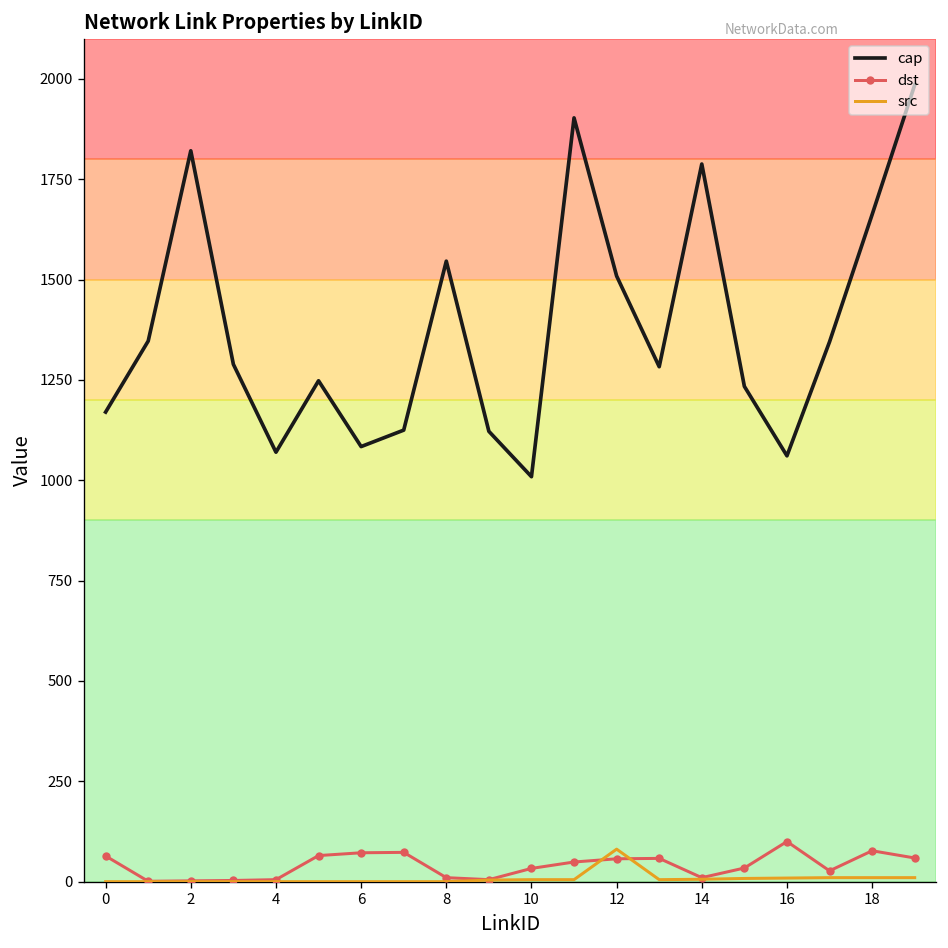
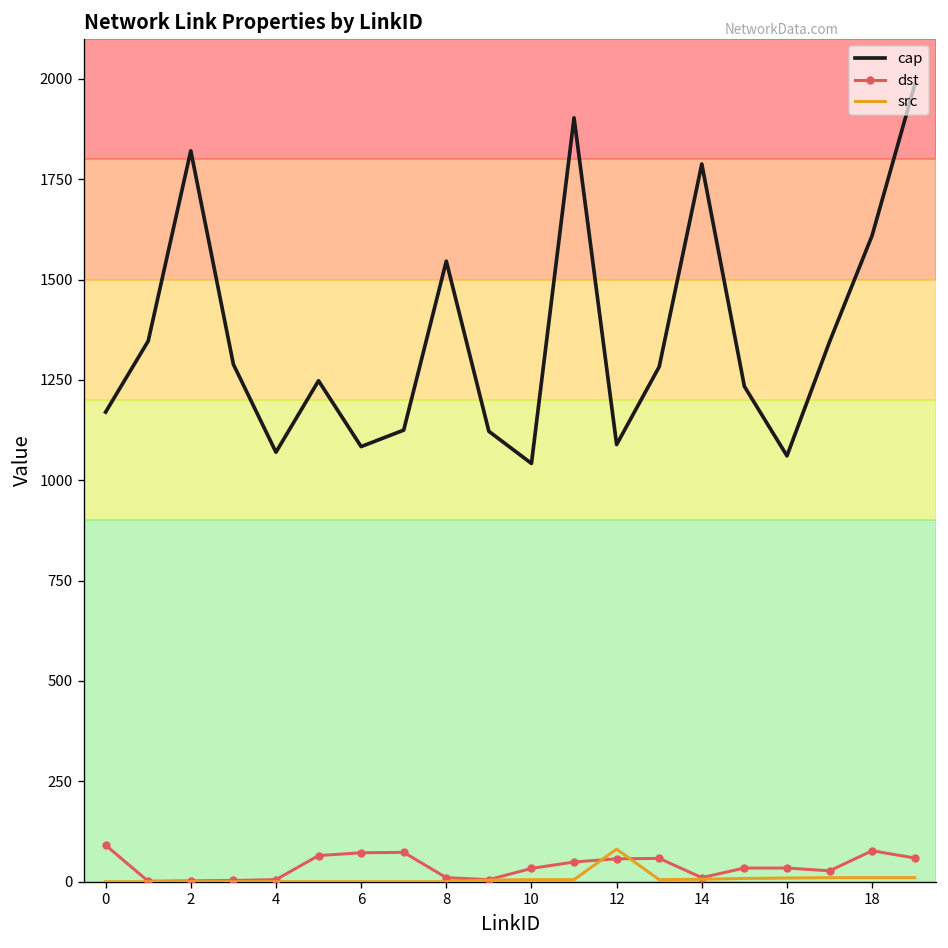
  {
    "cap": {
      "0": 1170,
      "2": 1820,
      "4": 1070,
      "6": 1080,
      "8": 1550,
-     "10": 1010,
-     "12": 1510,
+     "10": 1040,
+     "12": 1090,
      "14": 1790,
      "16": 1060,
-     "18": 1660
+     "18": 1610
    },
    "dst": {
-     "0": 60,
+     "0": 90,
      "6": 70,
      "8": 10,
      "10": 30,
      "12": 60,
-     "16": 100,
+     "16": 30,
      "18": 80
    },
    "src": {
      "0": 0,
      "6": 0,
      "8": 0,
      "10": 10,
      "12": 80,
      "16": 10,
      "18": 10
    }
  }
